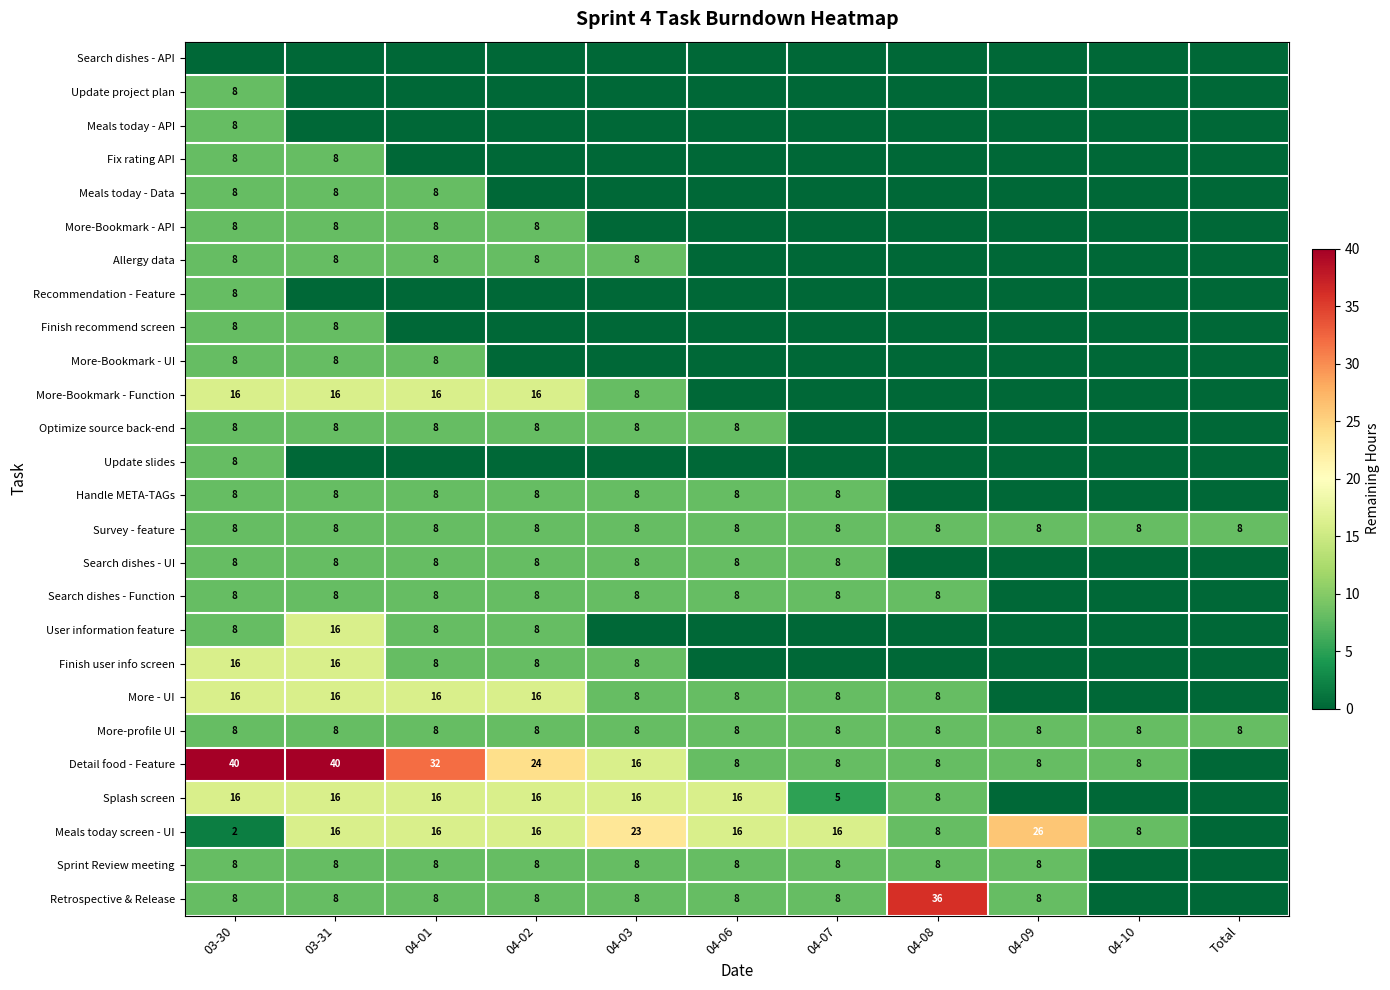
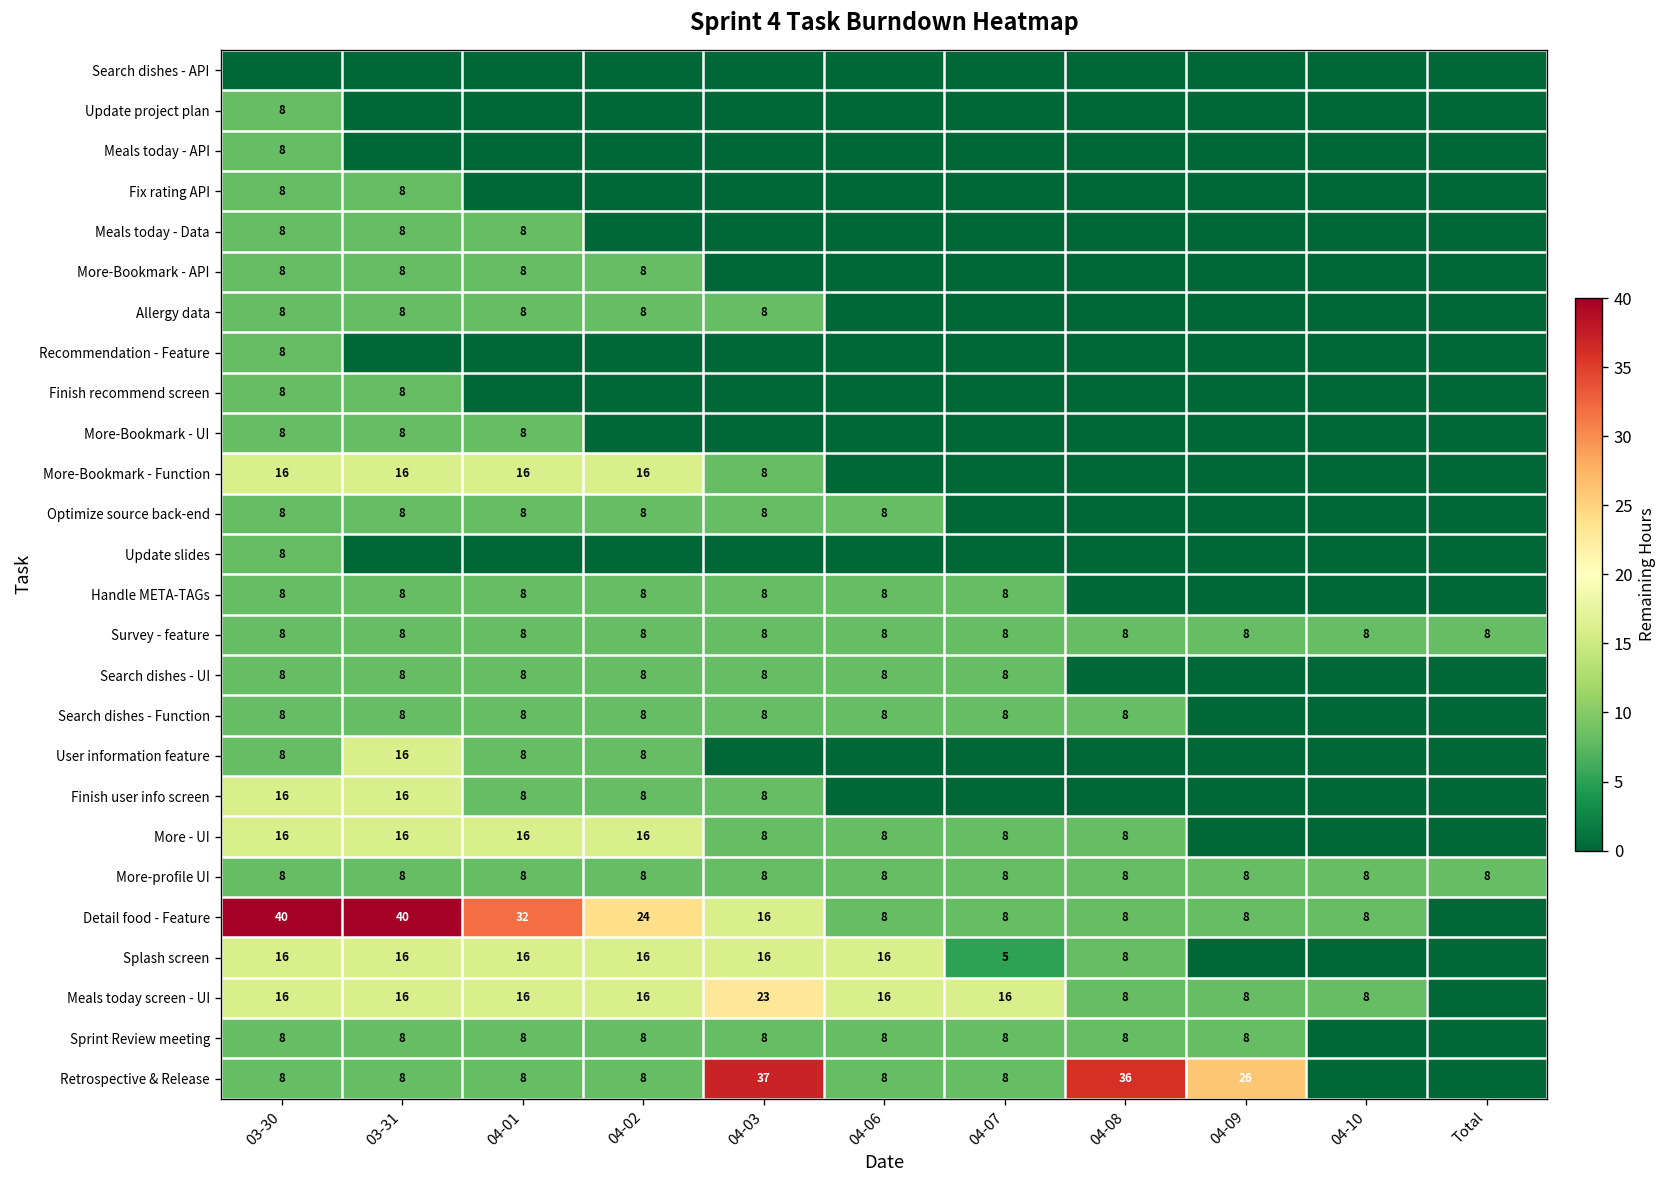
  {
    "Update project plan": {
      "03-30": 8
    },
    "Meals today - API": {
      "03-30": 8
    },
    "Fix rating API": {
      "03-30": 8,
      "03-31": 8
    },
    "Meals today - Data": {
      "03-30": 8,
      "03-31": 8,
      "04-01": 8
    },
    "More-Bookmark - API": {
      "03-30": 8,
      "03-31": 8,
      "04-01": 8,
      "04-02": 8
    },
    "Allergy data": {
      "03-30": 8,
      "03-31": 8,
      "04-01": 8,
      "04-02": 8,
      "04-03": 8
    },
    "Recommendation - Feature": {
      "03-30": 8
    },
    "Finish recommend screen": {
      "03-30": 8,
      "03-31": 8
    },
    "More-Bookmark - UI": {
      "03-30": 8,
      "03-31": 8,
      "04-01": 8
    },
    "More-Bookmark - Function": {
      "03-30": 16,
      "03-31": 16,
      "04-01": 16,
      "04-02": 16,
      "04-03": 8
    },
    "Optimize source back-end": {
      "03-30": 8,
      "03-31": 8,
      "04-01": 8,
      "04-02": 8,
      "04-03": 8,
      "04-06": 8
    },
    "Update slides": {
      "03-30": 8
    },
    "Handle META-TAGs": {
      "03-30": 8,
      "03-31": 8,
      "04-01": 8,
      "04-02": 8,
      "04-03": 8,
      "04-06": 8,
      "04-07": 8
    },
    "Survey - feature": {
      "03-30": 8,
      "03-31": 8,
      "04-01": 8,
      "04-02": 8,
      "04-03": 8,
      "04-06": 8,
      "04-07": 8,
      "04-08": 8,
      "04-09": 8,
      "04-10": 8,
      "Total": 8
    },
    "Search dishes - UI": {
      "03-30": 8,
      "03-31": 8,
      "04-01": 8,
      "04-02": 8,
      "04-03": 8,
      "04-06": 8,
      "04-07": 8
    },
    "Search dishes - Function": {
      "03-30": 8,
      "03-31": 8,
      "04-01": 8,
      "04-02": 8,
      "04-03": 8,
      "04-06": 8,
      "04-07": 8,
      "04-08": 8
    },
    "User information feature": {
      "03-30": 8,
      "03-31": 16,
      "04-01": 8,
      "04-02": 8
    },
    "Finish user info screen": {
      "03-30": 16,
      "03-31": 16,
      "04-01": 8,
      "04-02": 8,
      "04-03": 8
    },
    "More - UI": {
      "03-30": 16,
      "03-31": 16,
      "04-01": 16,
      "04-02": 16,
      "04-03": 8,
      "04-06": 8,
      "04-07": 8,
      "04-08": 8
    },
    "More-profile UI": {
      "03-30": 8,
      "03-31": 8,
      "04-01": 8,
      "04-02": 8,
      "04-03": 8,
      "04-06": 8,
      "04-07": 8,
      "04-08": 8,
      "04-09": 8,
      "04-10": 8,
      "Total": 8
    },
    "Detail food - Feature": {
      "03-30": 40,
      "03-31": 40,
      "04-01": 32,
      "04-02": 24,
      "04-03": 16,
      "04-06": 8,
      "04-07": 8,
      "04-08": 8,
      "04-09": 8,
      "04-10": 8
    },
    "Splash screen": {
      "03-30": 16,
      "03-31": 16,
      "04-01": 16,
      "04-02": 16,
      "04-03": 16,
      "04-06": 16,
      "04-07": 5,
      "04-08": 8
    },
    "Meals today screen - UI": {
-     "03-30": 2,
+     "03-30": 16,
      "03-31": 16,
      "04-01": 16,
      "04-02": 16,
      "04-03": 23,
      "04-06": 16,
      "04-07": 16,
      "04-08": 8,
-     "04-09": 26,
+     "04-09": 8,
      "04-10": 8
    },
    "Sprint Review meeting": {
      "03-30": 8,
      "03-31": 8,
      "04-01": 8,
      "04-02": 8,
      "04-03": 8,
      "04-06": 8,
      "04-07": 8,
      "04-08": 8,
      "04-09": 8
    },
    "Retrospective & Release": {
      "03-30": 8,
      "03-31": 8,
      "04-01": 8,
      "04-02": 8,
-     "04-03": 8,
+     "04-03": 37,
      "04-06": 8,
      "04-07": 8,
      "04-08": 36,
-     "04-09": 8
+     "04-09": 26
    }
  }
